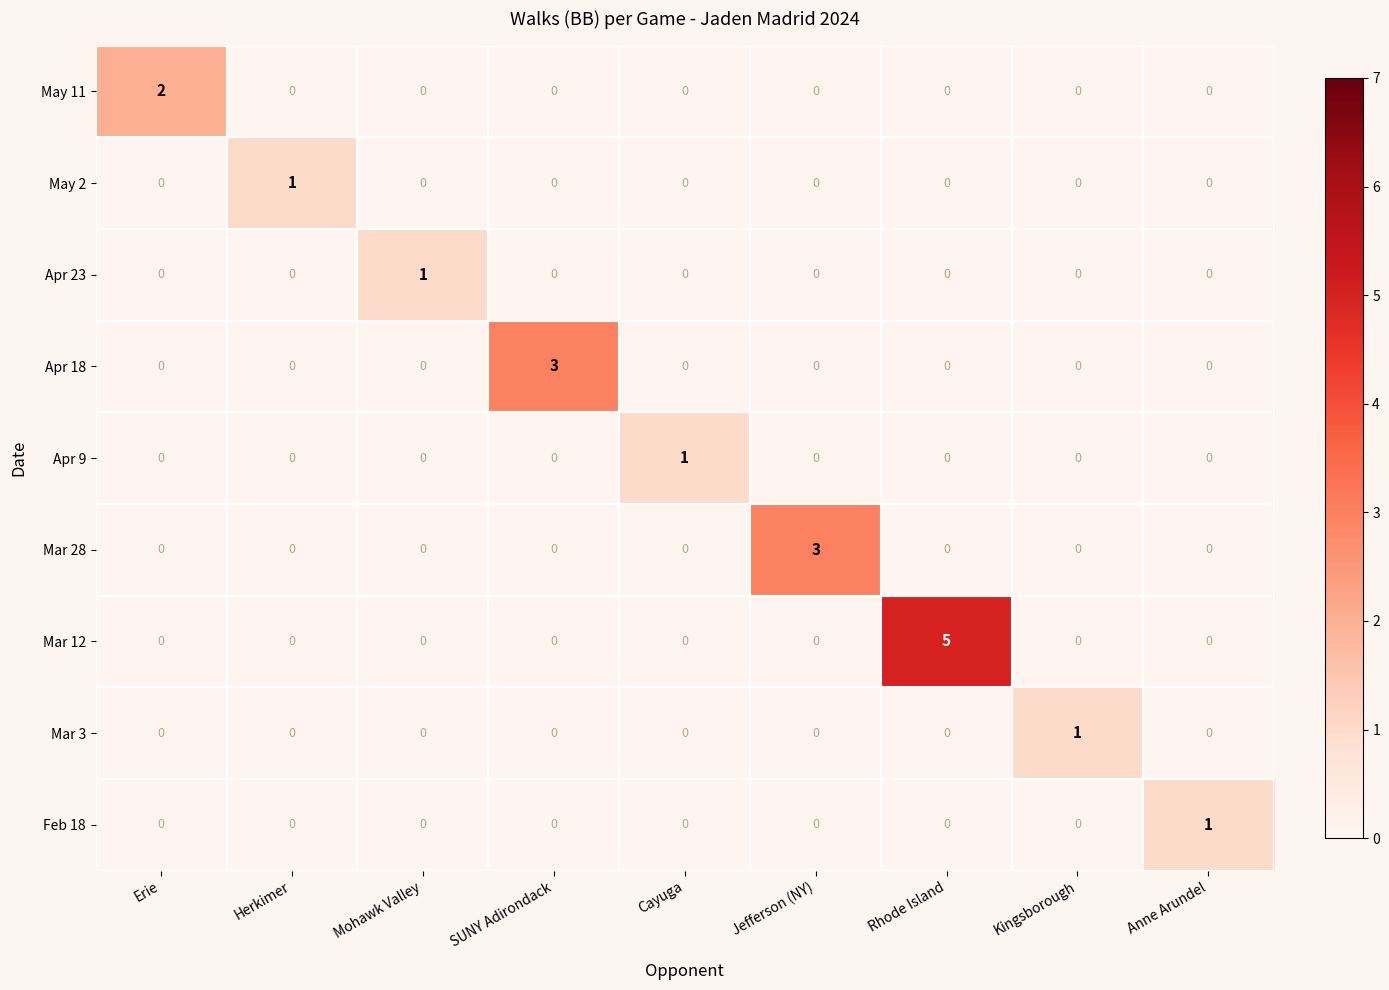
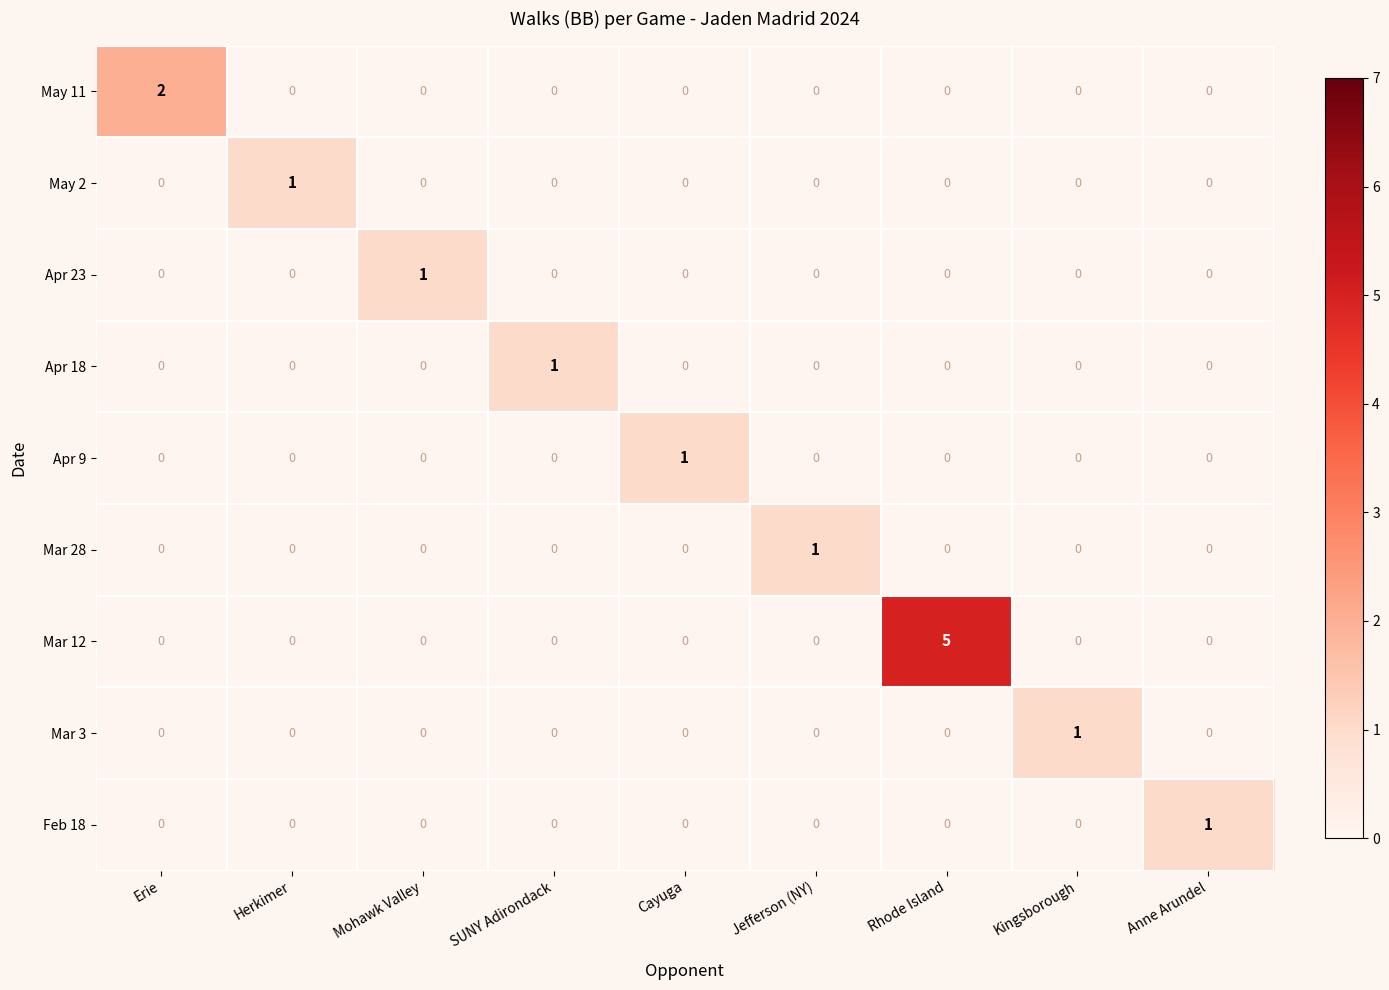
  {
    "May 11": {
      "Erie": 2,
      "Herkimer": 0,
      "Mohawk Valley": 0,
      "SUNY Adirondack": 0,
      "Cayuga": 0,
      "Jefferson (NY)": 0,
      "Rhode Island": 0,
      "Kingsborough": 0,
      "Anne Arundel": 0
    },
    "May 2": {
      "Erie": 0,
      "Herkimer": 1,
      "Mohawk Valley": 0,
      "SUNY Adirondack": 0,
      "Cayuga": 0,
      "Jefferson (NY)": 0,
      "Rhode Island": 0,
      "Kingsborough": 0,
      "Anne Arundel": 0
    },
    "Apr 23": {
      "Erie": 0,
      "Herkimer": 0,
      "Mohawk Valley": 1,
      "SUNY Adirondack": 0,
      "Cayuga": 0,
      "Jefferson (NY)": 0,
      "Rhode Island": 0,
      "Kingsborough": 0,
      "Anne Arundel": 0
    },
    "Apr 18": {
      "Erie": 0,
      "Herkimer": 0,
      "Mohawk Valley": 0,
-     "SUNY Adirondack": 3,
+     "SUNY Adirondack": 1,
      "Cayuga": 0,
      "Jefferson (NY)": 0,
      "Rhode Island": 0,
      "Kingsborough": 0,
      "Anne Arundel": 0
    },
    "Apr 9": {
      "Erie": 0,
      "Herkimer": 0,
      "Mohawk Valley": 0,
      "SUNY Adirondack": 0,
      "Cayuga": 1,
      "Jefferson (NY)": 0,
      "Rhode Island": 0,
      "Kingsborough": 0,
      "Anne Arundel": 0
    },
    "Mar 28": {
      "Erie": 0,
      "Herkimer": 0,
      "Mohawk Valley": 0,
      "SUNY Adirondack": 0,
      "Cayuga": 0,
-     "Jefferson (NY)": 3,
+     "Jefferson (NY)": 1,
      "Rhode Island": 0,
      "Kingsborough": 0,
      "Anne Arundel": 0
    },
    "Mar 12": {
      "Erie": 0,
      "Herkimer": 0,
      "Mohawk Valley": 0,
      "SUNY Adirondack": 0,
      "Cayuga": 0,
      "Jefferson (NY)": 0,
      "Rhode Island": 5,
      "Kingsborough": 0,
      "Anne Arundel": 0
    },
    "Mar 3": {
      "Erie": 0,
      "Herkimer": 0,
      "Mohawk Valley": 0,
      "SUNY Adirondack": 0,
      "Cayuga": 0,
      "Jefferson (NY)": 0,
      "Rhode Island": 0,
      "Kingsborough": 1,
      "Anne Arundel": 0
    },
    "Feb 18": {
      "Erie": 0,
      "Herkimer": 0,
      "Mohawk Valley": 0,
      "SUNY Adirondack": 0,
      "Cayuga": 0,
      "Jefferson (NY)": 0,
      "Rhode Island": 0,
      "Kingsborough": 0,
      "Anne Arundel": 1
    }
  }
